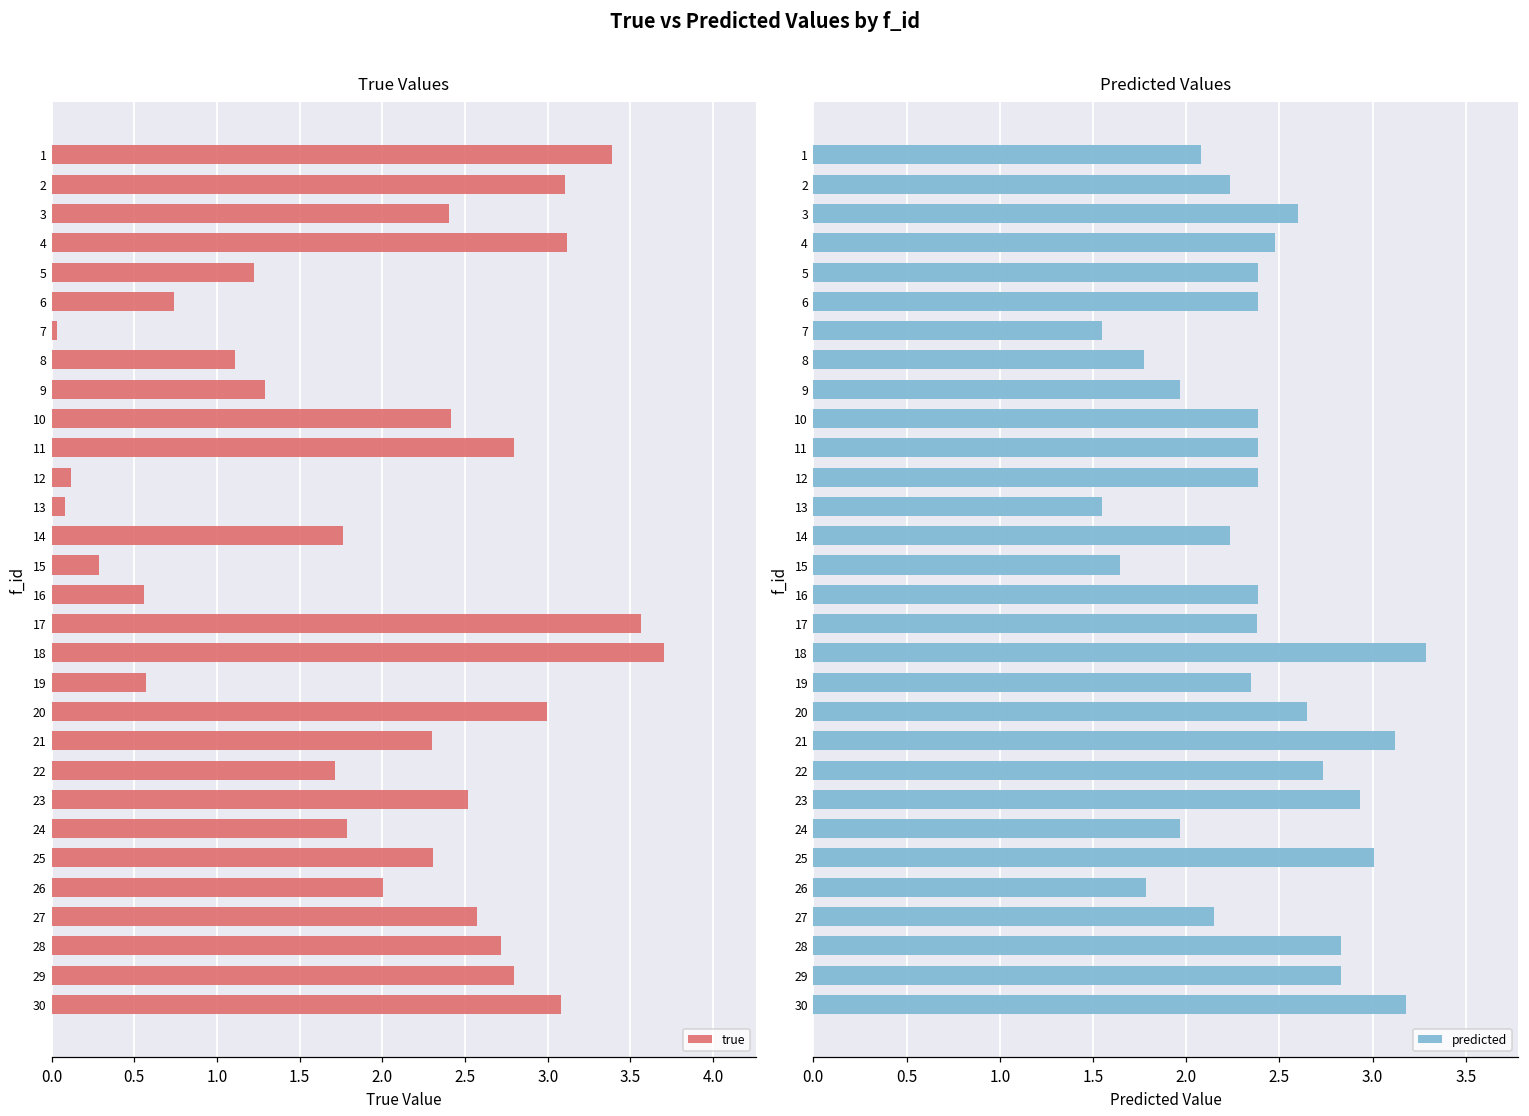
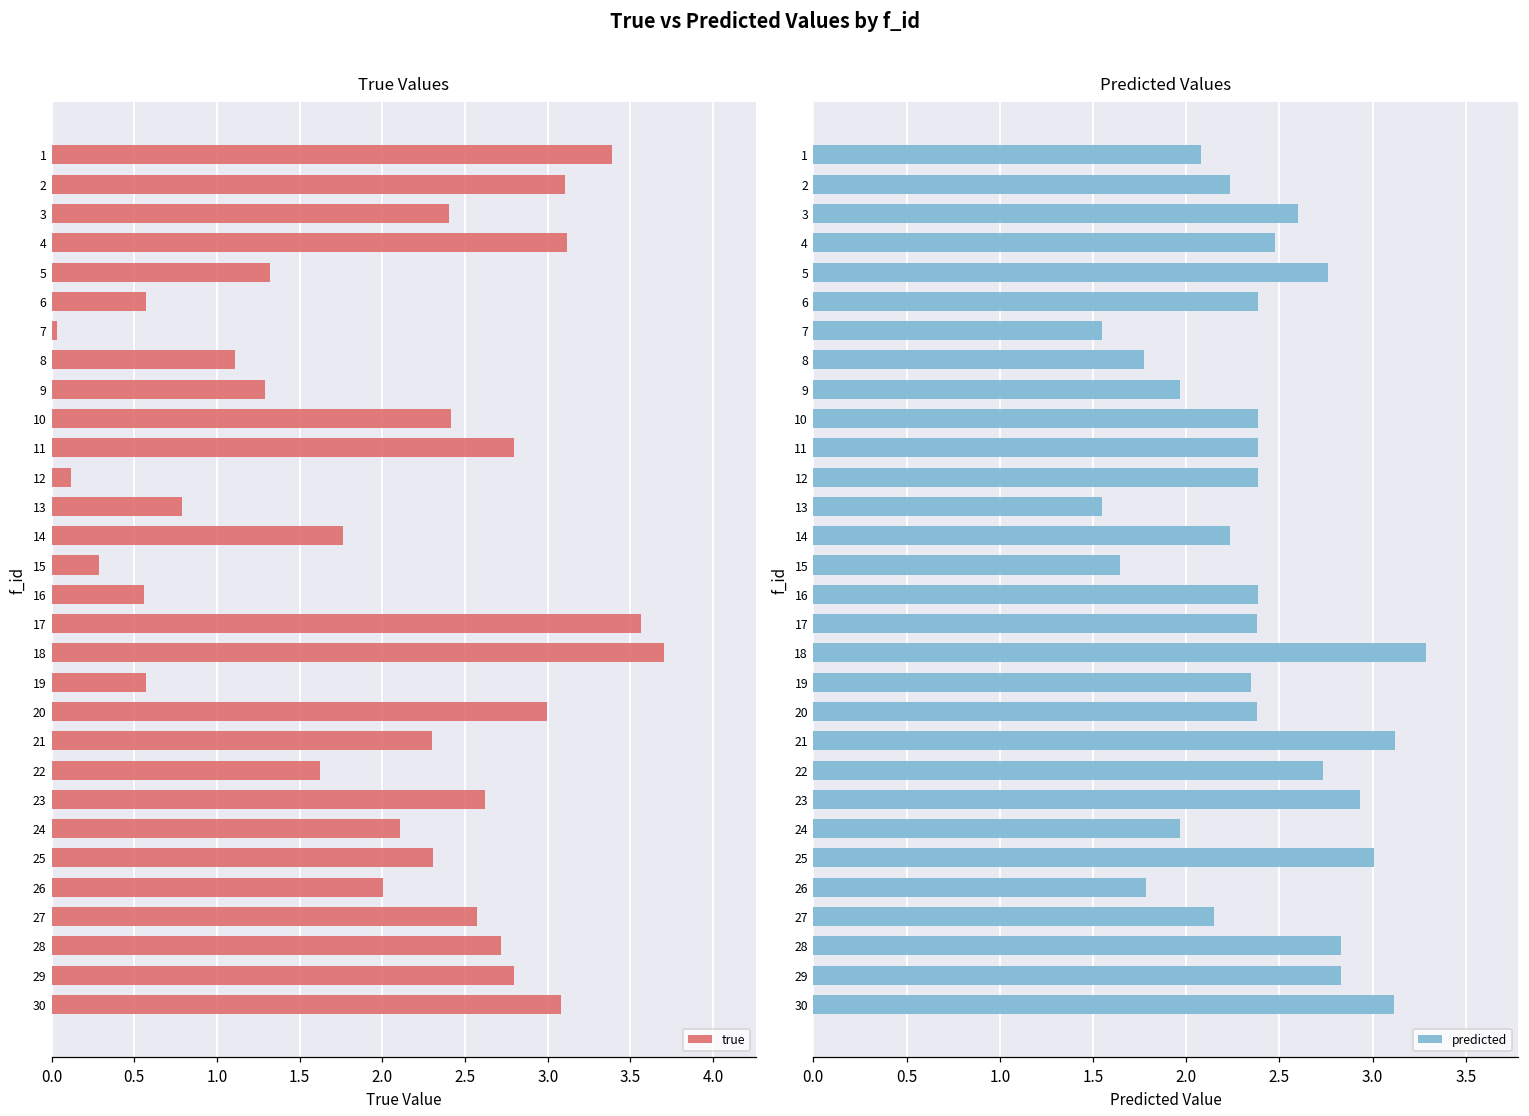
  {
    "True Values": {
      "1": 3.39,
      "2": 3.11,
      "3": 2.40,
      "4": 3.11,
-     "5": 1.22,
-     "6": 0.74,
+     "5": 1.32,
+     "6": 0.57,
      "7": 0.03,
      "8": 1.11,
      "9": 1.29,
      "10": 2.42,
      "11": 2.80,
      "12": 0.12,
-     "13": 0.08,
+     "13": 0.79,
      "14": 1.76,
      "15": 0.29,
      "16": 0.56,
      "17": 3.56,
      "18": 3.71,
      "19": 0.57,
      "20": 3.00,
      "21": 2.30,
-     "22": 1.71,
-     "23": 2.52,
-     "24": 1.78,
+     "22": 1.62,
+     "23": 2.62,
+     "24": 2.11,
      "25": 2.31,
      "26": 2.01,
      "27": 2.57,
      "28": 2.72,
      "29": 2.80,
      "30": 3.08
    },
    "Predicted Values": {
      "1": 2.08,
      "2": 2.23,
      "3": 2.60,
      "4": 2.48,
-     "5": 2.39,
+     "5": 2.76,
      "6": 2.39,
      "7": 1.55,
      "8": 1.77,
      "9": 1.97,
      "10": 2.39,
      "11": 2.39,
      "12": 2.39,
      "13": 1.55,
      "14": 2.23,
      "15": 1.64,
      "16": 2.39,
      "17": 2.38,
      "18": 3.29,
      "19": 2.35,
-     "20": 2.65,
+     "20": 2.38,
      "21": 3.12,
      "22": 2.74,
      "23": 2.93,
      "24": 1.97,
      "25": 3.01,
      "26": 1.78,
      "27": 2.15,
      "28": 2.83,
      "29": 2.83,
-     "30": 3.18
+     "30": 3.11
    }
  }
